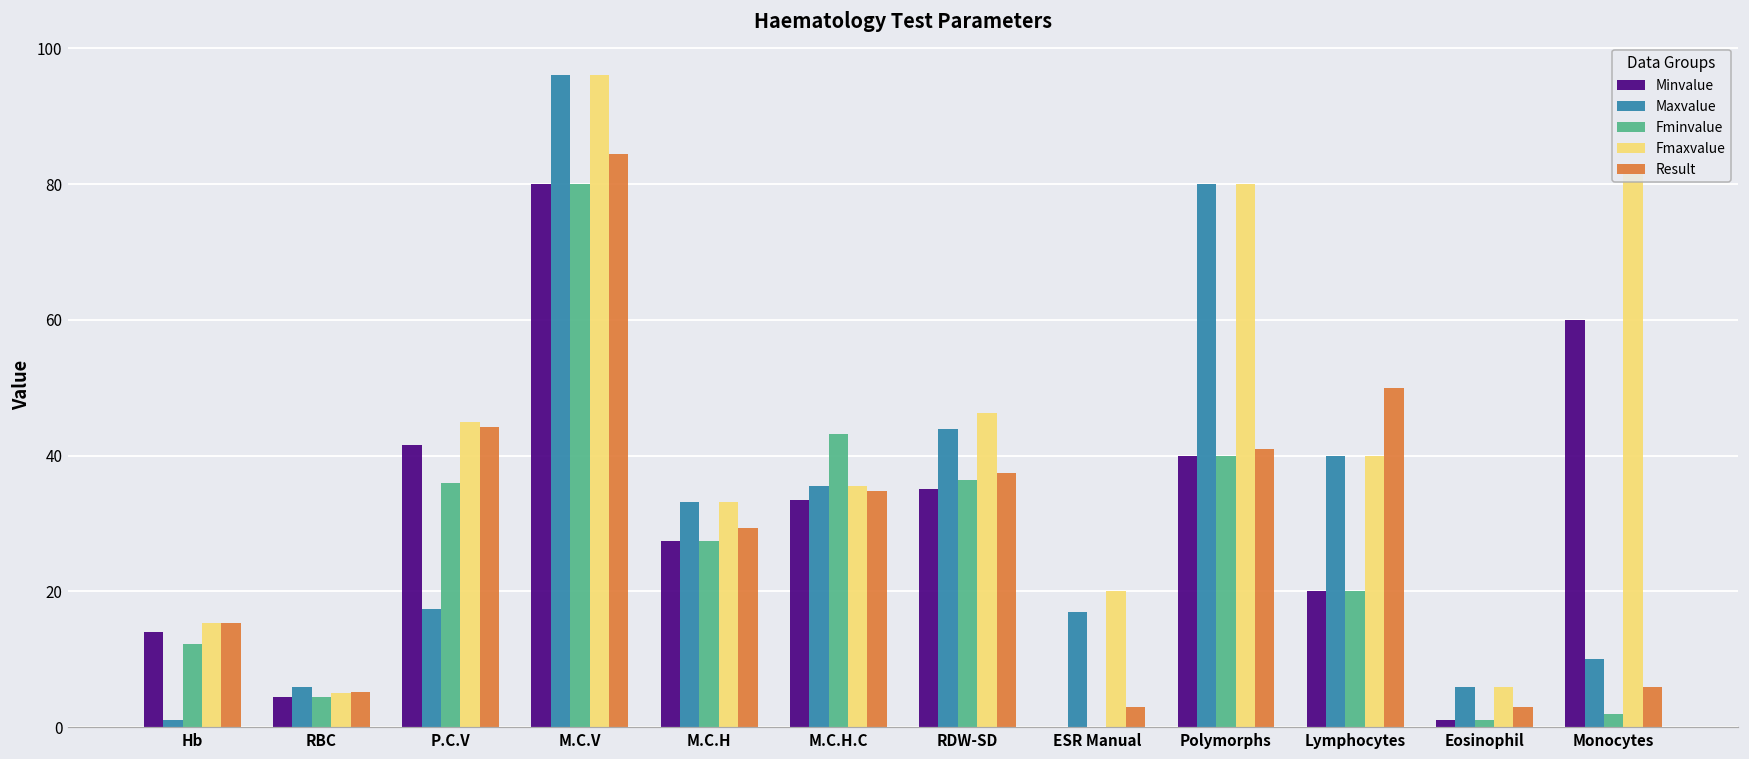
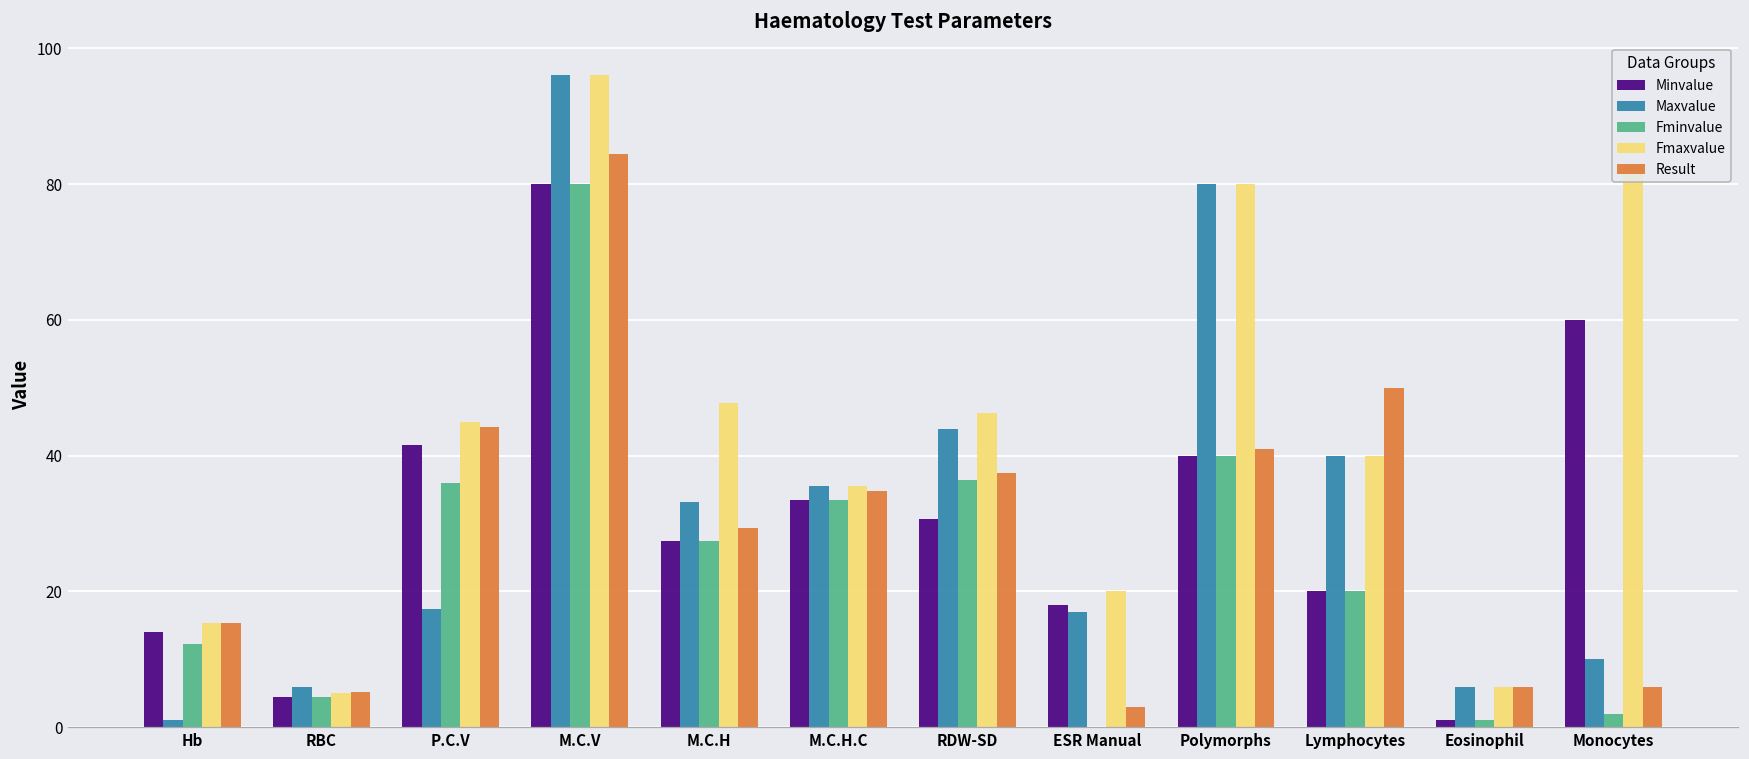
  {
    "Minvalue": {
      "Hb": 14,
      "RBC": 5,
      "P.C.V": 42,
      "M.C.V": 80,
      "M.C.H": 28,
      "M.C.H.C": 33,
-     "RDW-SD": 35,
-     "ESR Manual": 0,
+     "RDW-SD": 31,
+     "ESR Manual": 18,
      "Polymorphs": 40,
      "Lymphocytes": 20,
      "Eosinophil": 1,
      "Monocytes": 60
    },
    "Maxvalue": {
      "Hb": 1,
      "RBC": 6,
      "P.C.V": 17,
      "M.C.V": 96,
      "M.C.H": 33,
      "M.C.H.C": 36,
      "RDW-SD": 44,
      "ESR Manual": 17,
      "Polymorphs": 80,
      "Lymphocytes": 40,
      "Eosinophil": 6,
      "Monocytes": 10
    },
    "Fminvalue": {
      "Hb": 12,
      "RBC": 5,
      "P.C.V": 36,
      "M.C.V": 80,
      "M.C.H": 28,
-     "M.C.H.C": 43,
+     "M.C.H.C": 33,
      "RDW-SD": 36,
      "ESR Manual": 0,
      "Polymorphs": 40,
      "Lymphocytes": 20,
      "Eosinophil": 1,
      "Monocytes": 2
    },
    "Fmaxvalue": {
      "Hb": 15,
      "RBC": 5,
      "P.C.V": 45,
      "M.C.V": 96,
-     "M.C.H": 33,
+     "M.C.H": 48,
      "M.C.H.C": 36,
      "RDW-SD": 46,
      "ESR Manual": 20,
      "Polymorphs": 80,
      "Lymphocytes": 40,
      "Eosinophil": 6
    },
    "Result": {
      "Hb": 15,
      "RBC": 5,
      "P.C.V": 44,
      "M.C.V": 84,
      "M.C.H": 29,
      "M.C.H.C": 35,
      "RDW-SD": 37,
      "ESR Manual": 3,
      "Polymorphs": 41,
      "Lymphocytes": 50,
-     "Eosinophil": 3,
+     "Eosinophil": 6,
      "Monocytes": 6
    }
  }
